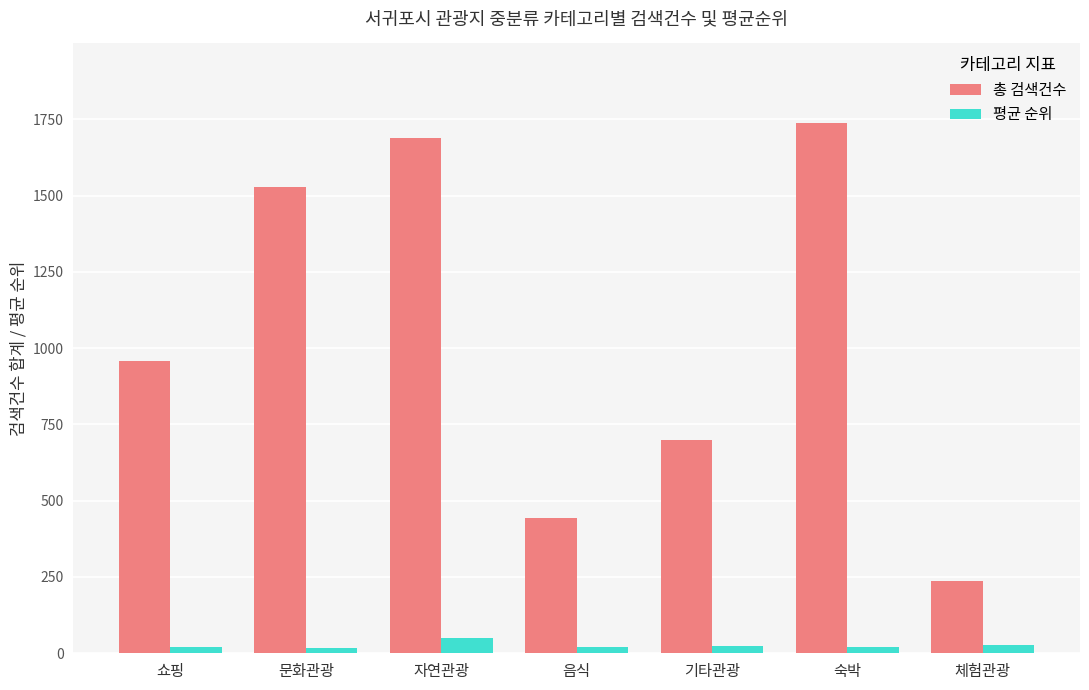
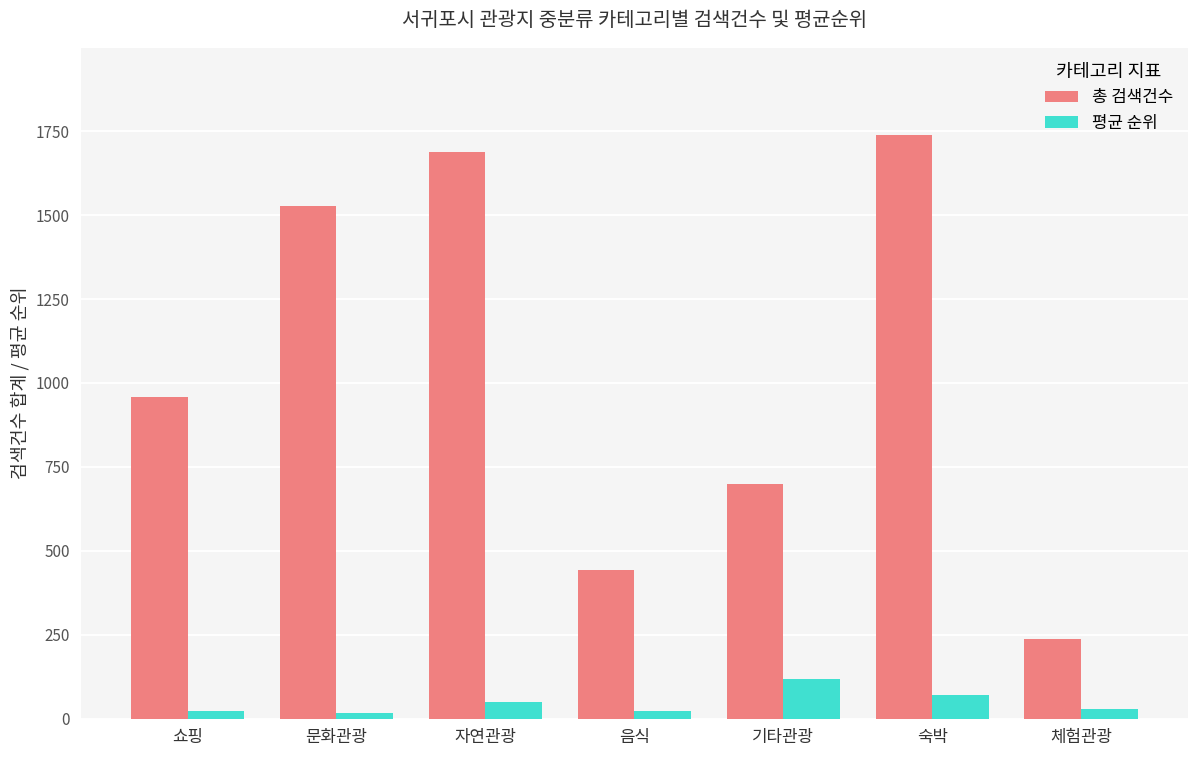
  {
    "총 검색건수": {
      "쇼핑": 960,
      "문화관광": 1530,
      "자연관광": 1690,
      "음식": 440,
      "기타관광": 700,
      "숙박": 1740,
      "체험관광": 240
    },
    "평균 순위": {
      "쇼핑": 20,
      "문화관광": 20,
      "자연관광": 50,
      "음식": 20,
-     "기타관광": 30,
-     "숙박": 20,
+     "기타관광": 120,
+     "숙박": 70,
      "체험관광": 30
    }
  }
